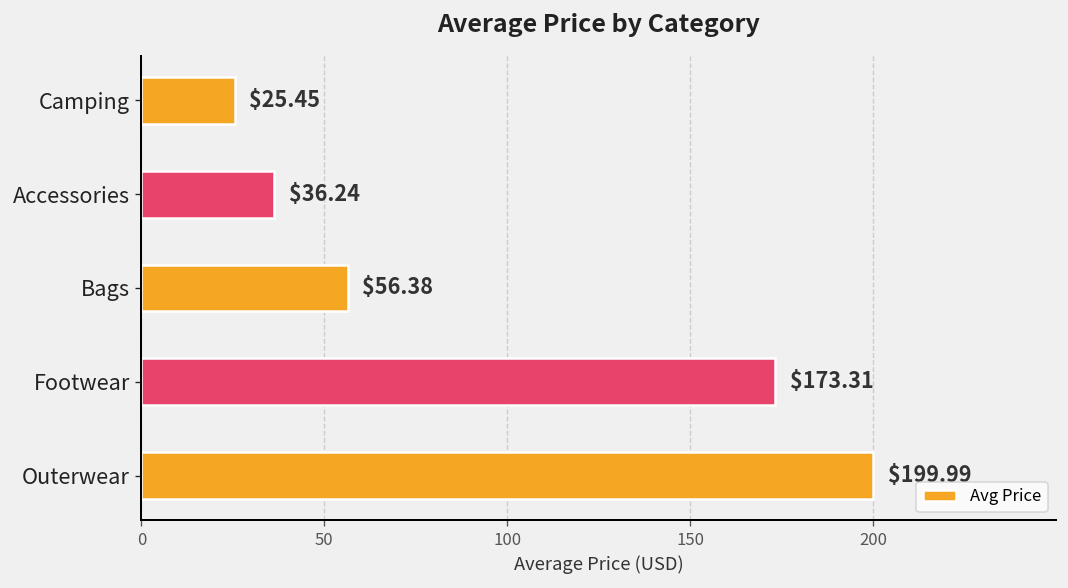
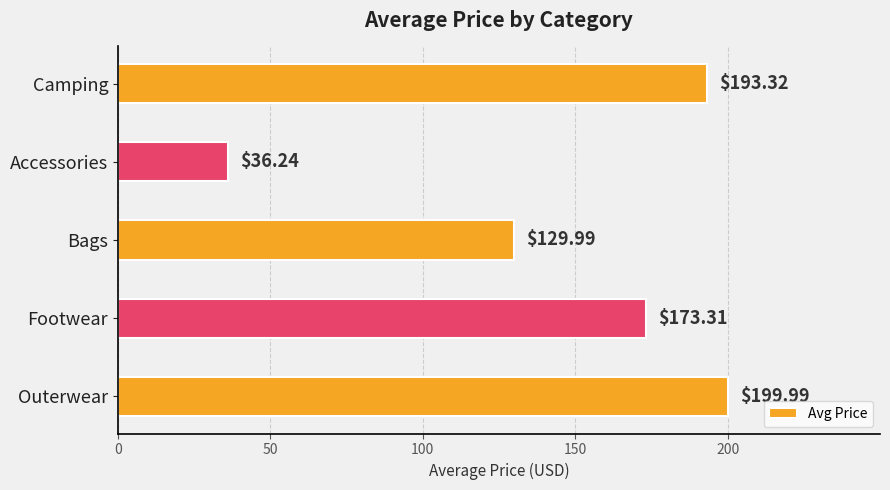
  {
-   "Camping": "$25.45",
+   "Camping": "$193.32",
    "Accessories": "$36.24",
-   "Bags": "$56.38",
+   "Bags": "$129.99",
    "Footwear": "$173.31"
  }
